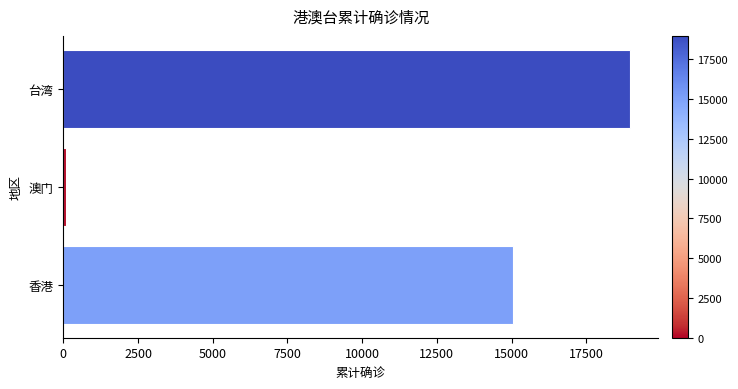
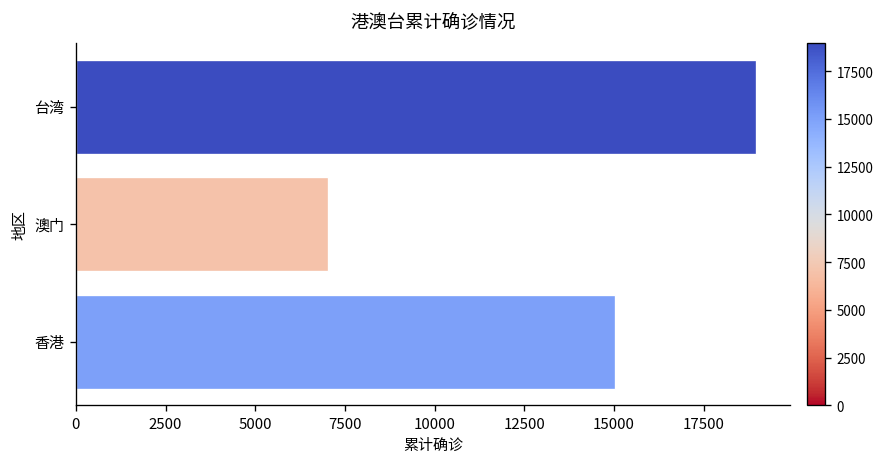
  {
    "台湾": 19000,
-   "澳门": 100,
+   "澳门": 7000,
    "香港": 15000
  }
